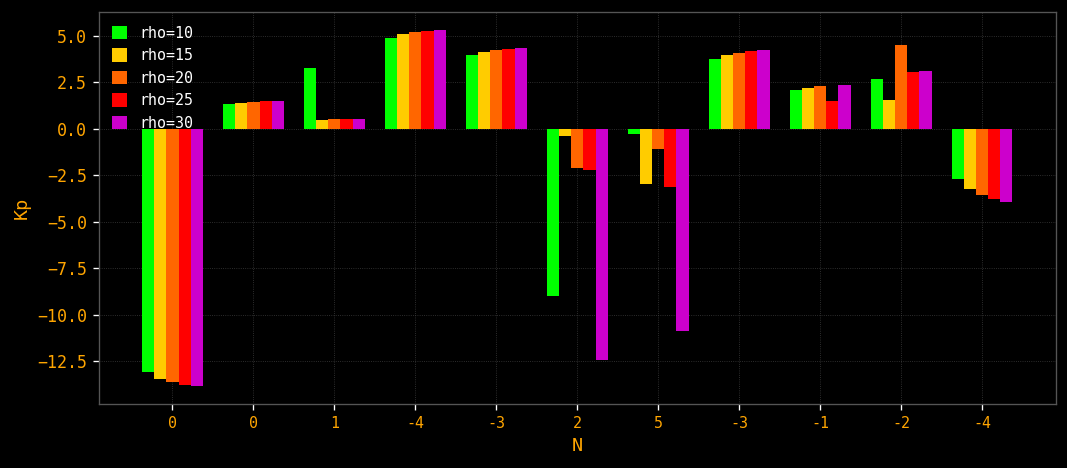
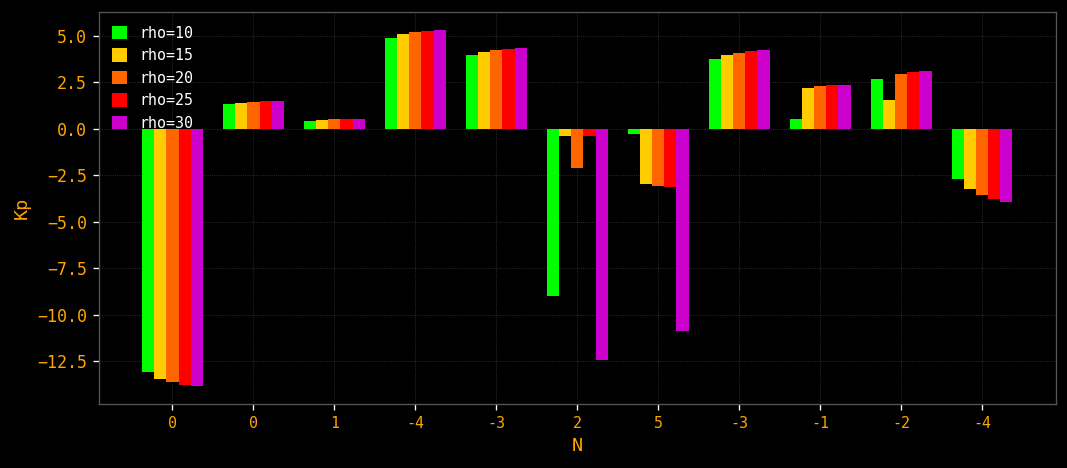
  {
    "rho=10": {
-     "1": 3.3,
+     "1": 0.4,
      "2": -9.0,
      "5": -0.3,
-     "-1": 2.1,
+     "-1": 0.5,
      "-2": 2.7
    },
    "rho=15": {
      "1": 0.5,
      "2": -0.4,
      "5": -3.0,
      "-1": 2.2,
      "-2": 1.6
    },
    "rho=20": {
      "1": 0.5,
      "2": -2.1,
-     "5": -1.1,
+     "5": -3.1,
      "-1": 2.3,
-     "-2": 4.5
+     "-2": 2.9
    },
    "rho=25": {
      "1": 0.5,
-     "2": -2.2,
+     "2": -0.4,
      "5": -3.1,
-     "-1": 1.5,
+     "-1": 2.3,
      "-2": 3.0
    },
    "rho=30": {
      "1": 0.5,
      "2": -12.4,
      "5": -10.9,
      "-1": 2.4,
      "-2": 3.1
    }
  }
